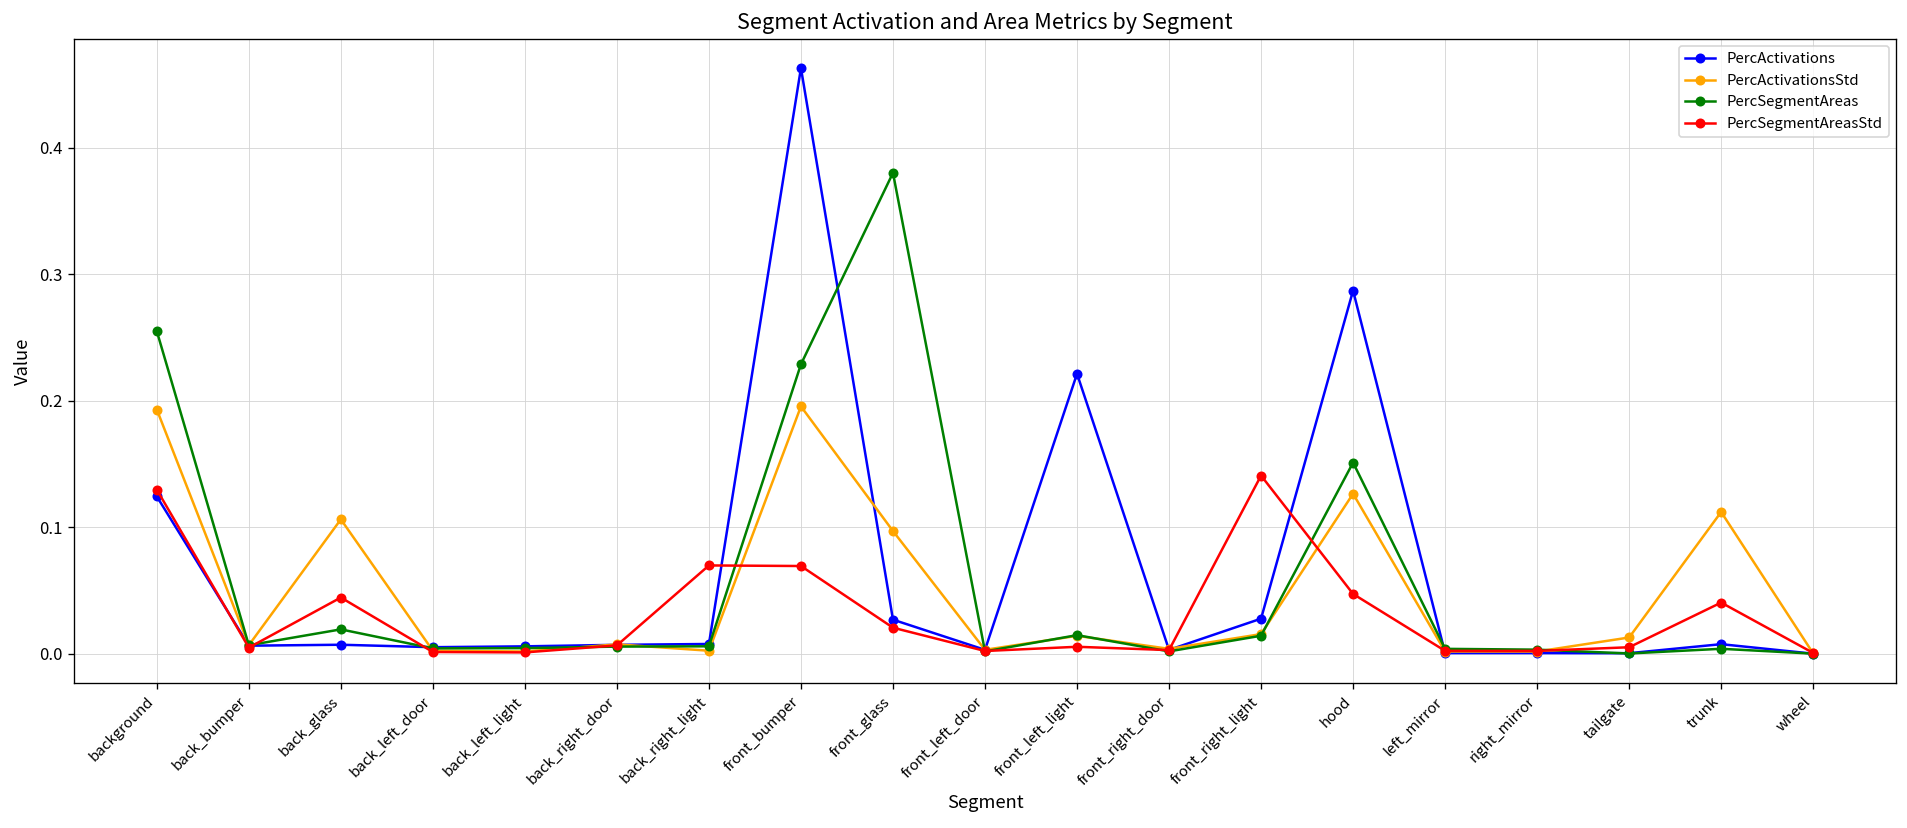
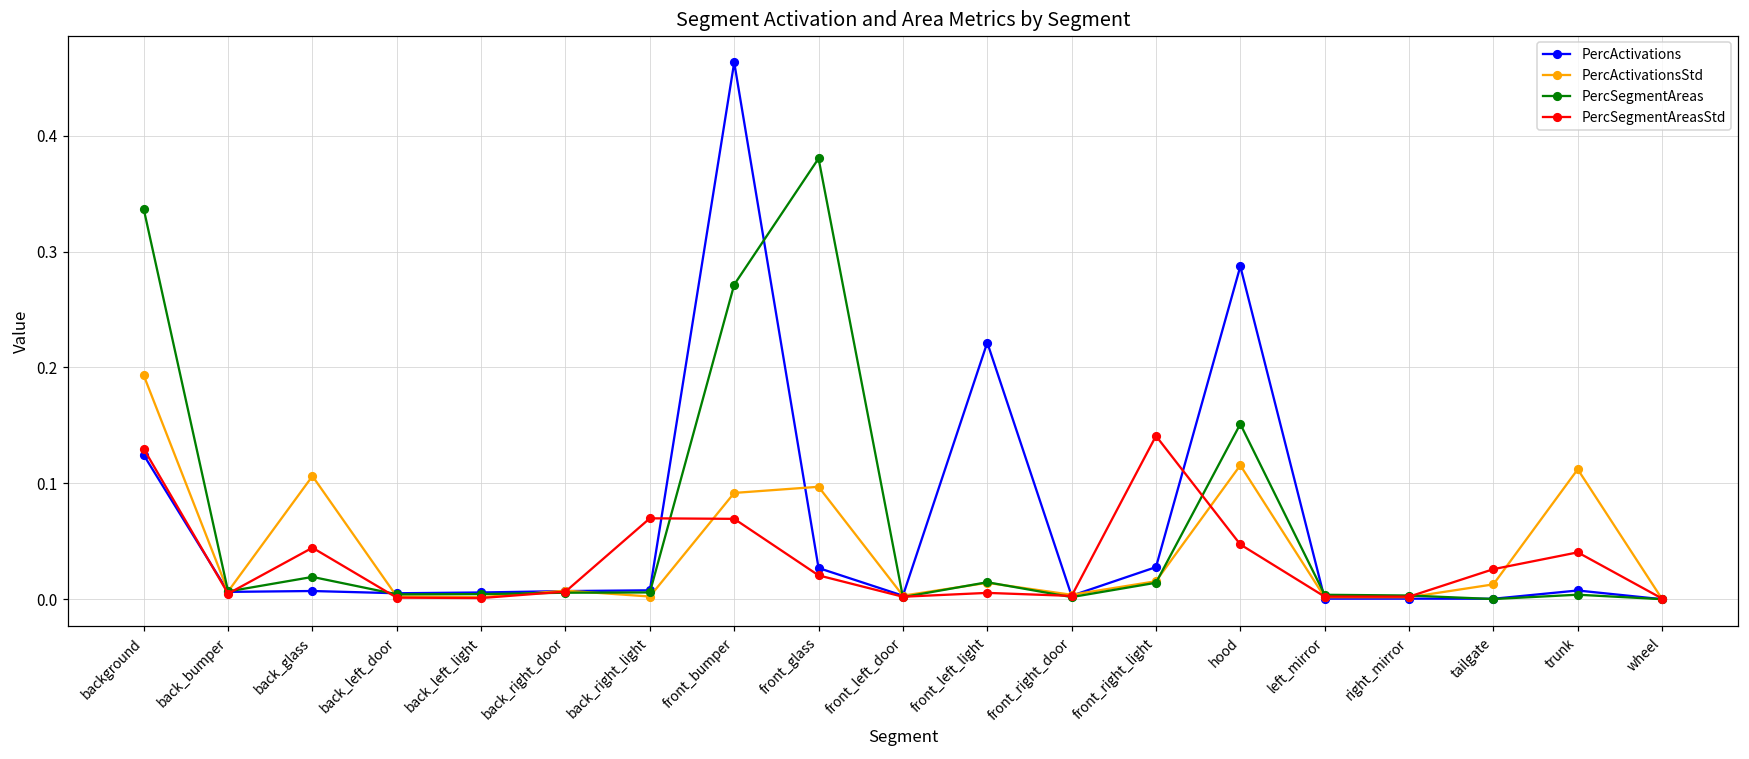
  {
    "PercActivations": {
      "background": 0.124,
      "back_glass": 0.007,
      "front_bumper": 0.463,
      "front_glass": 0.027,
      "front_left_light": 0.221,
      "front_right_light": 0.028,
      "hood": 0.287,
      "trunk": 0.008
    },
    "PercActivationsStd": {
      "background": 0.193,
      "back_glass": 0.106,
      "back_right_light": 0.002,
-     "front_bumper": 0.196,
+     "front_bumper": 0.092,
      "front_glass": 0.097,
-     "hood": 0.127,
+     "hood": 0.116,
      "tailgate": 0.013,
      "trunk": 0.112
    },
    "PercSegmentAreas": {
-     "background": 0.255,
+     "background": 0.337,
      "back_glass": 0.019,
-     "front_bumper": 0.229,
+     "front_bumper": 0.271,
      "front_glass": 0.380,
      "hood": 0.151,
      "trunk": 0.004
    },
    "PercSegmentAreasStd": {
      "background": 0.130,
      "back_glass": 0.044,
      "back_right_light": 0.070,
      "front_bumper": 0.069,
      "front_glass": 0.021,
      "front_left_light": 0.005,
      "front_right_light": 0.141,
      "hood": 0.047,
-     "tailgate": 0.005,
+     "tailgate": 0.026,
      "trunk": 0.040
    }
  }
